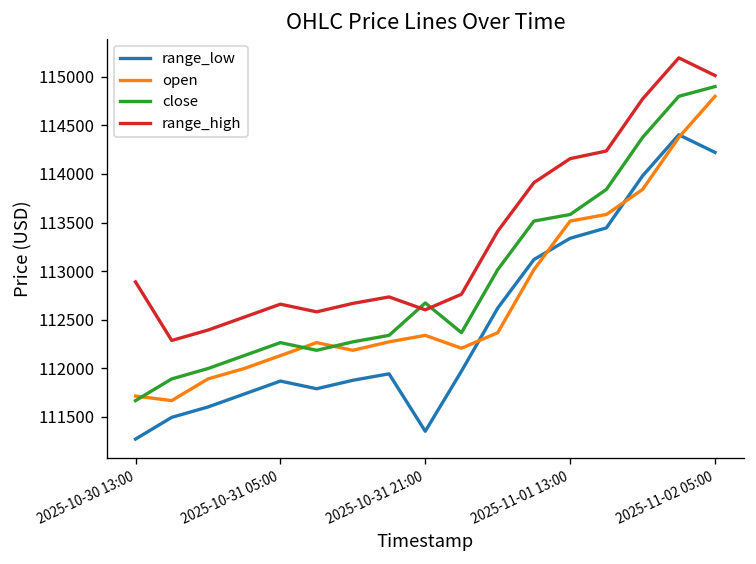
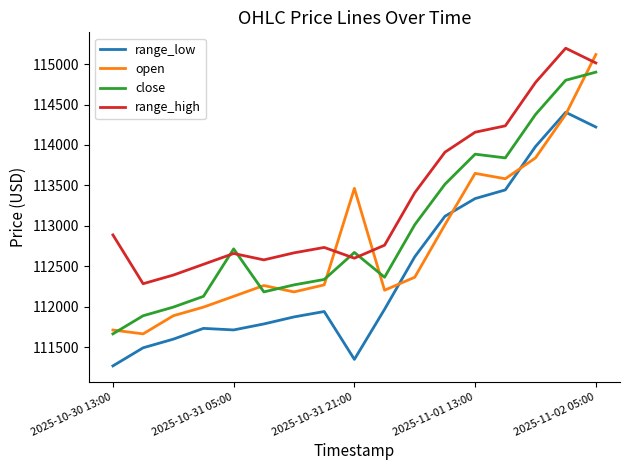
  {
    "range_low": {
      "2025-10-30 13:00": 111300,
-     "2025-10-31 05:00": 111900,
+     "2025-10-31 05:00": 111700,
      "2025-10-31 21:00": 111300,
      "2025-11-01 13:00": 113300,
      "2025-11-02 05:00": 114200
    },
    "open": {
      "2025-10-30 13:00": 111700,
      "2025-10-31 05:00": 112100,
-     "2025-10-31 21:00": 112300,
-     "2025-11-01 13:00": 113500,
-     "2025-11-02 05:00": 114800
+     "2025-10-31 21:00": 113500,
+     "2025-11-01 13:00": 113600,
+     "2025-11-02 05:00": 115100
    },
    "close": {
      "2025-10-30 13:00": 111700,
-     "2025-10-31 05:00": 112300,
+     "2025-10-31 05:00": 112700,
      "2025-10-31 21:00": 112700,
-     "2025-11-01 13:00": 113600,
+     "2025-11-01 13:00": 113900,
      "2025-11-02 05:00": 114900
    },
    "range_high": {
      "2025-10-30 13:00": 112900,
      "2025-10-31 05:00": 112700,
      "2025-10-31 21:00": 112600,
      "2025-11-01 13:00": 114200,
      "2025-11-02 05:00": 115000
    }
  }
